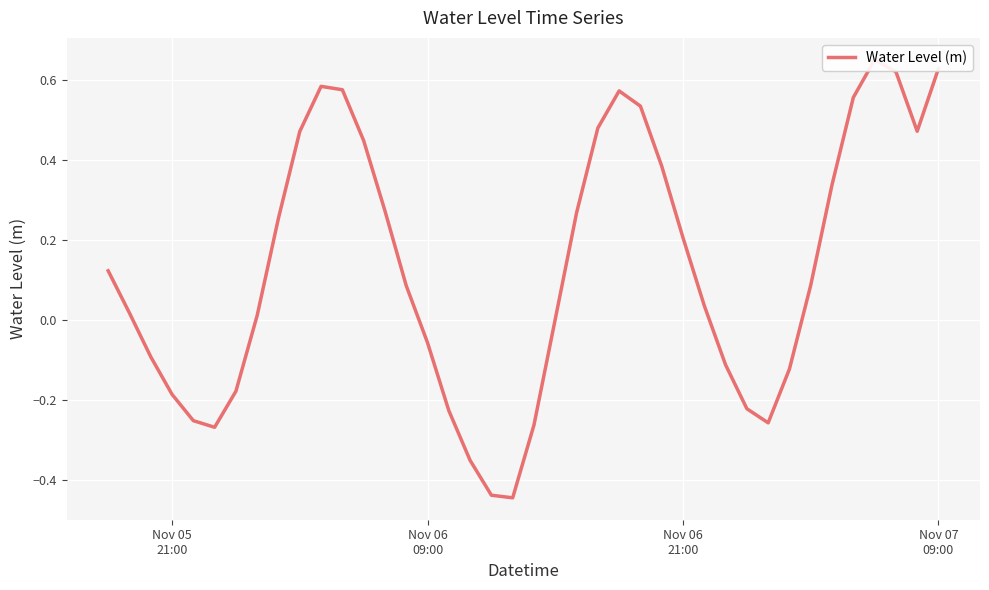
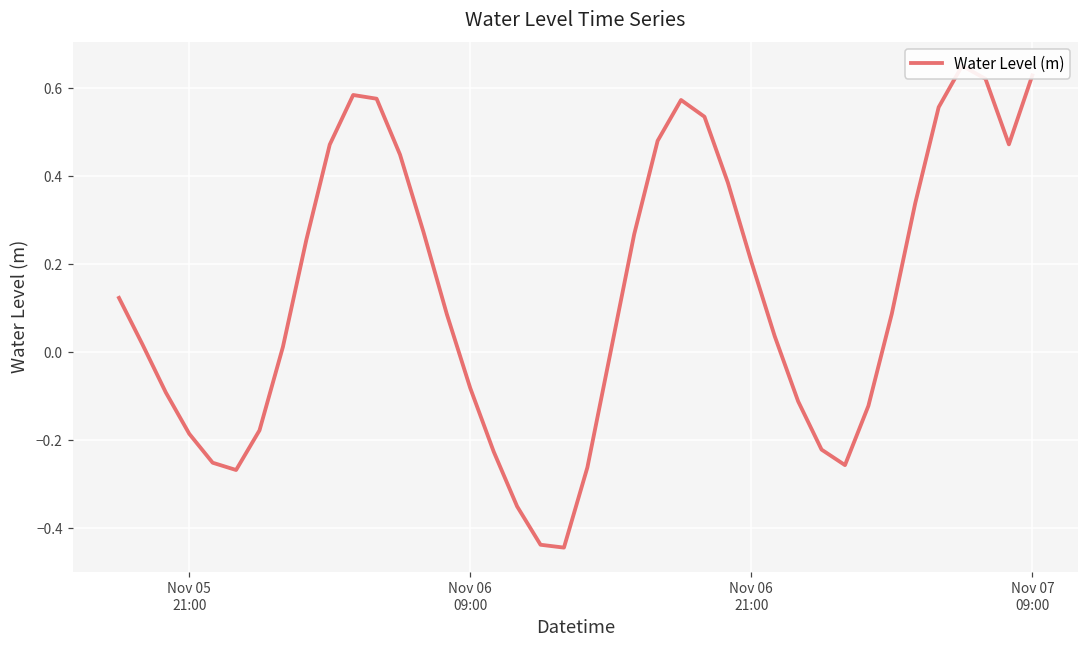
  {
    "Nov 05 21:00": -0.19,
-   "Nov 06 09:00": -0.06,
+   "Nov 06 09:00": -0.08,
    "Nov 06 21:00": 0.21
  }
